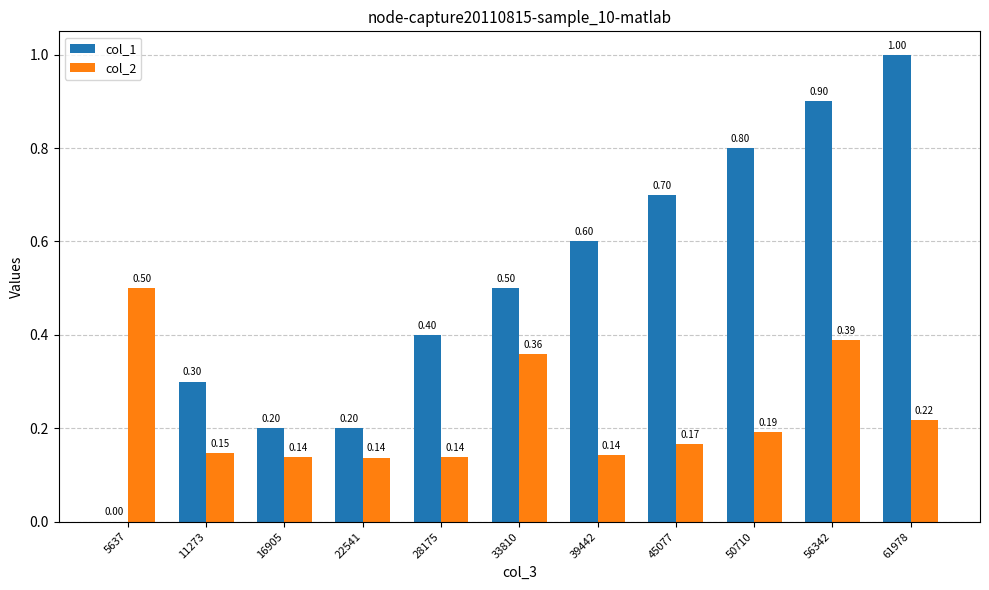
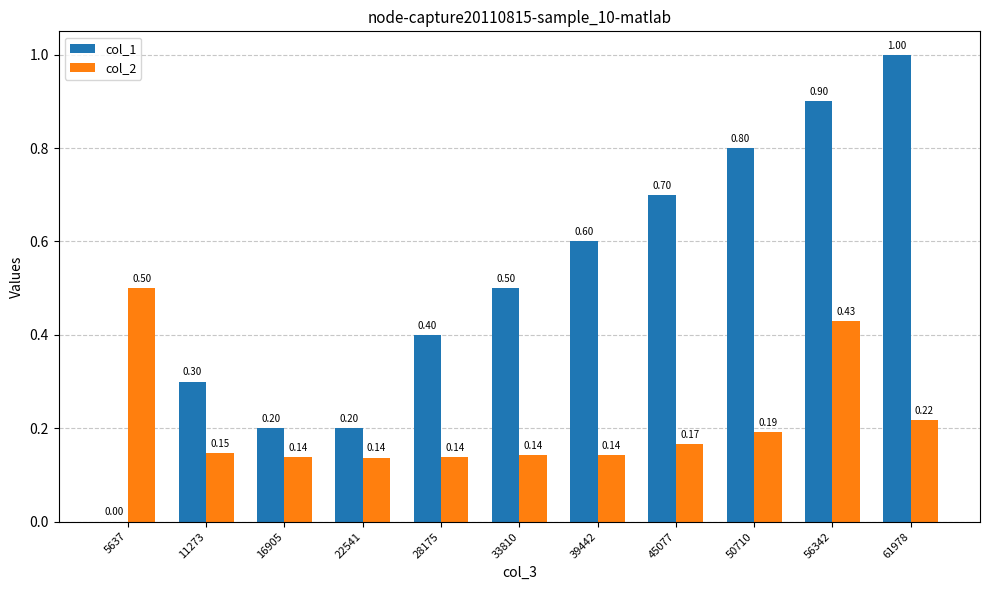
  {
    "col_1": {
      "5637": 0.00,
      "11273": 0.30,
      "16905": 0.20,
      "22541": 0.20,
      "28175": 0.40,
      "33810": 0.50,
      "39442": 0.60,
      "45077": 0.70,
      "50710": 0.80,
      "56342": 0.90,
      "61978": 1.00
    },
    "col_2": {
      "5637": 0.50,
      "11273": 0.15,
      "16905": 0.14,
      "22541": 0.14,
      "28175": 0.14,
-     "33810": 0.36,
+     "33810": 0.14,
      "39442": 0.14,
      "45077": 0.17,
      "50710": 0.19,
-     "56342": 0.39,
+     "56342": 0.43,
      "61978": 0.22
    }
  }
